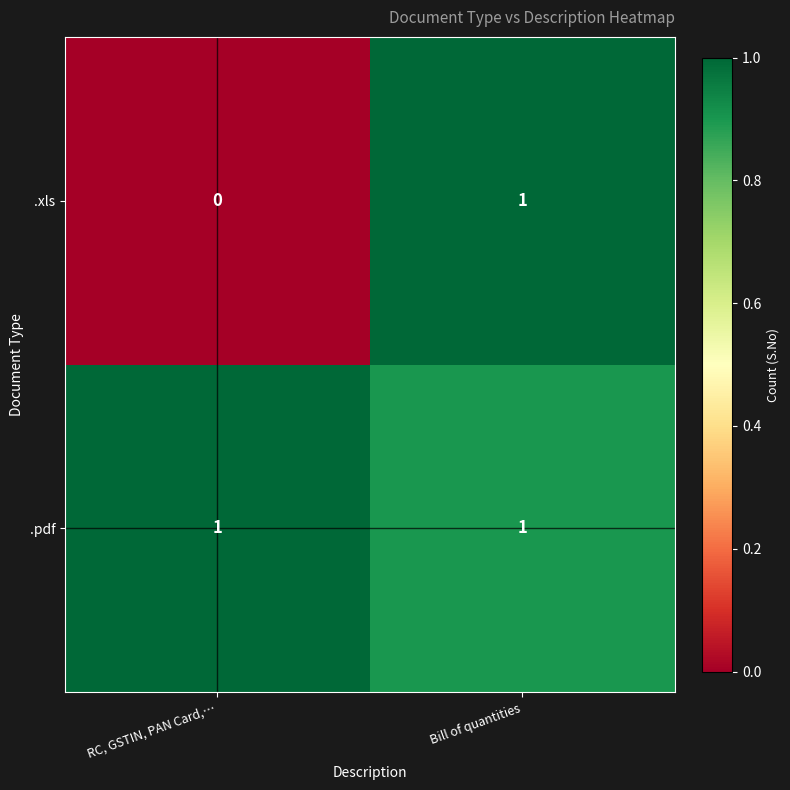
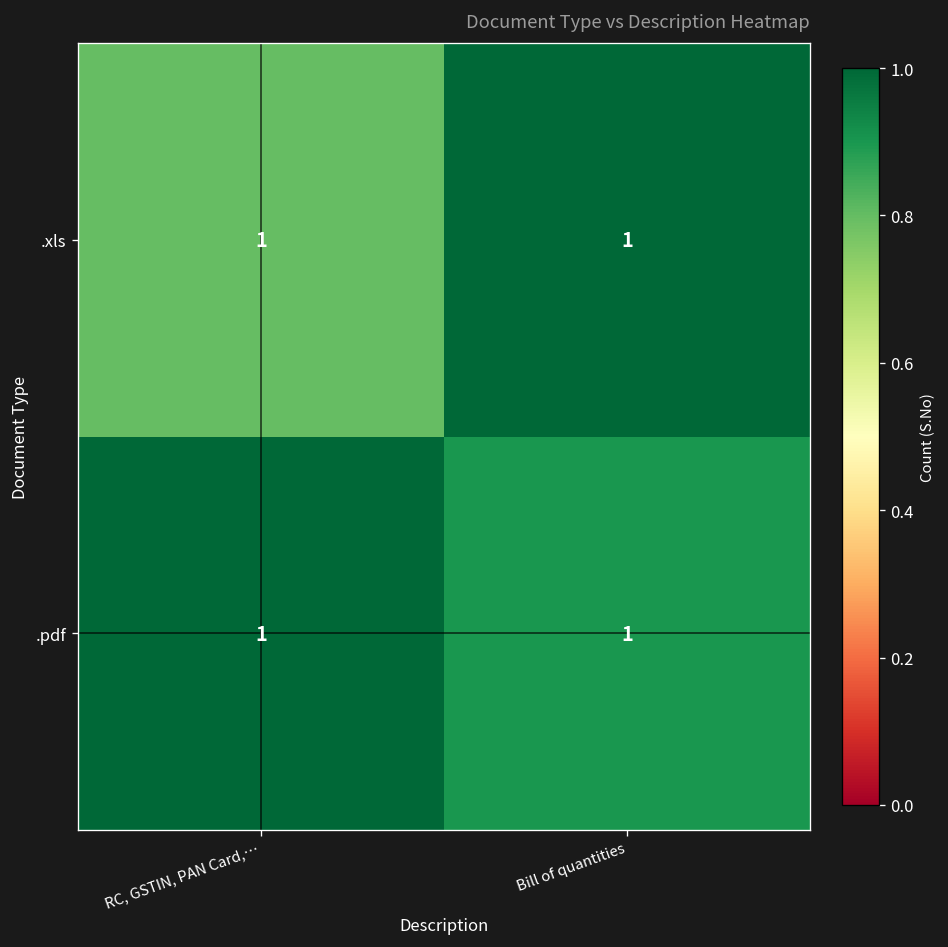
  {
    ".xls": {
-     "RC, GSTIN, PAN Card,…": 0,
+     "RC, GSTIN, PAN Card,…": 1,
      "Bill of quantities": 1
    },
    ".pdf": {
      "RC, GSTIN, PAN Card,…": 1,
      "Bill of quantities": 1
    }
  }
